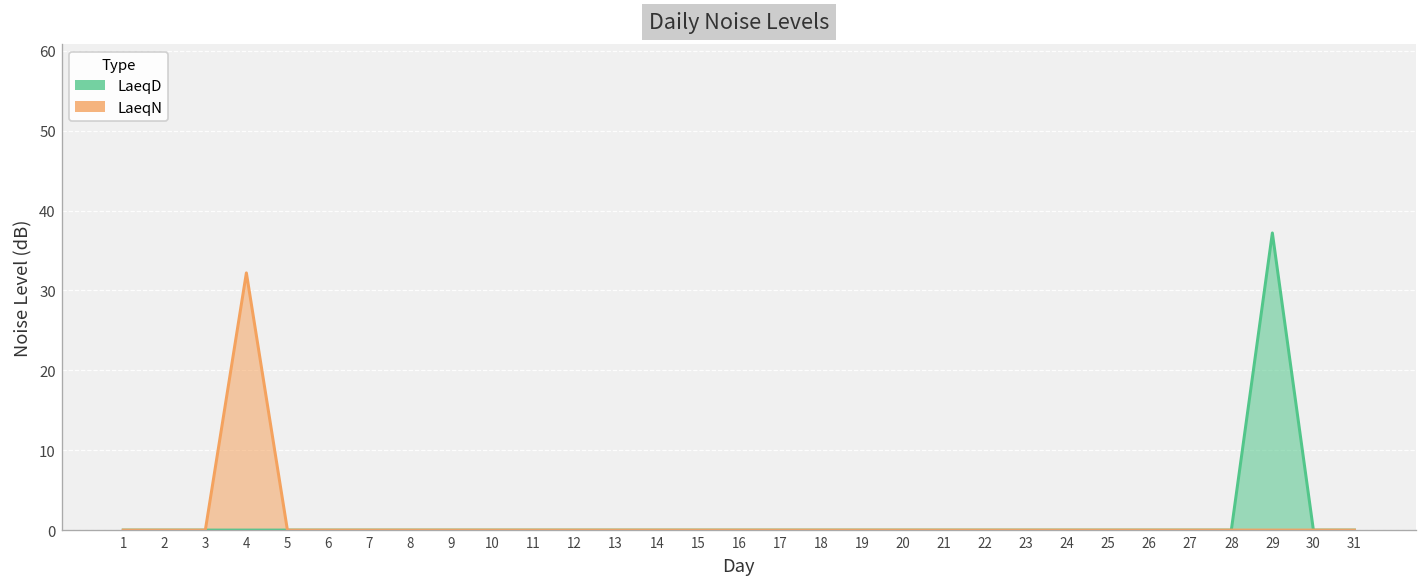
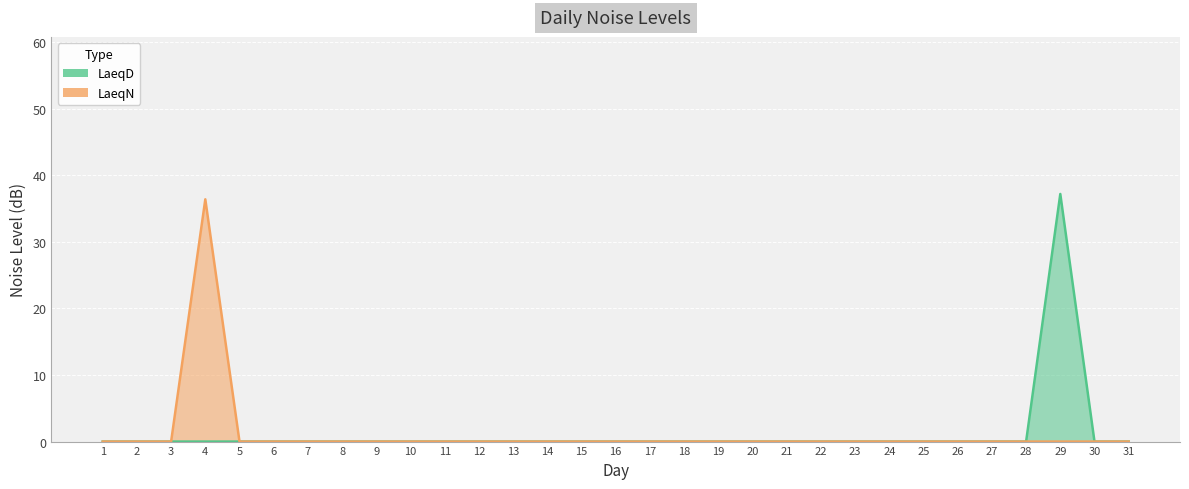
  {
    "LaeqD": {
      "4": 0,
      "29": 37
    },
    "LaeqN": {
-     "4": 32,
+     "4": 36,
      "29": 0
    }
  }
